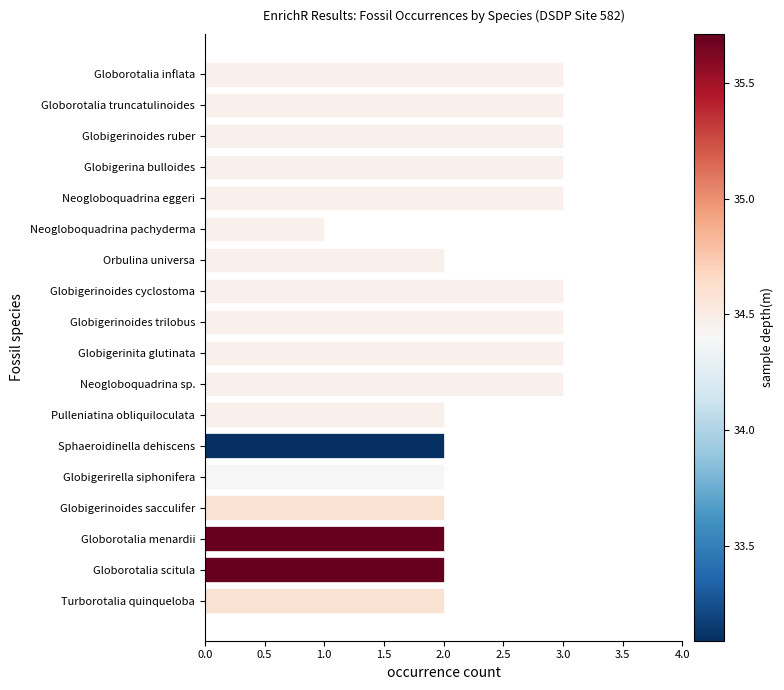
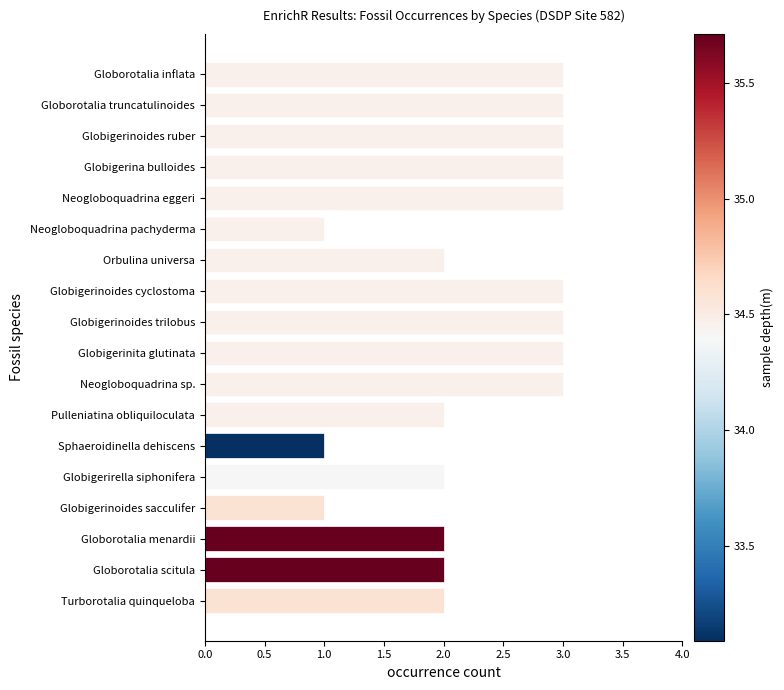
  {
    "Globorotalia inflata": 3,
    "Globorotalia truncatulinoides": 3,
    "Globigerinoides ruber": 3,
    "Globigerina bulloides": 3,
    "Neogloboquadrina eggeri": 3,
    "Neogloboquadrina pachyderma": 1,
    "Orbulina universa": 2,
    "Globigerinoides cyclostoma": 3,
    "Globigerinoides trilobus": 3,
    "Globigerinita glutinata": 3,
    "Neogloboquadrina sp.": 3,
    "Pulleniatina obliquiloculata": 2,
-   "Sphaeroidinella dehiscens": 2,
+   "Sphaeroidinella dehiscens": 1,
    "Globigerirella siphonifera": 2,
-   "Globigerinoides sacculifer": 2,
+   "Globigerinoides sacculifer": 1,
    "Globorotalia menardii": 2,
    "Globorotalia scitula": 2,
    "Turborotalia quinqueloba": 2
  }
